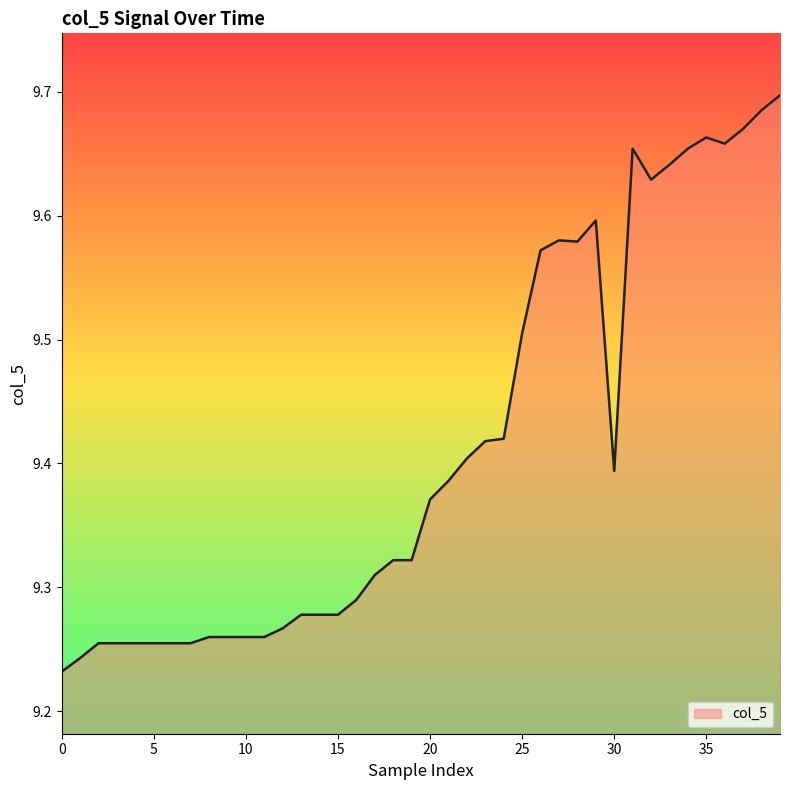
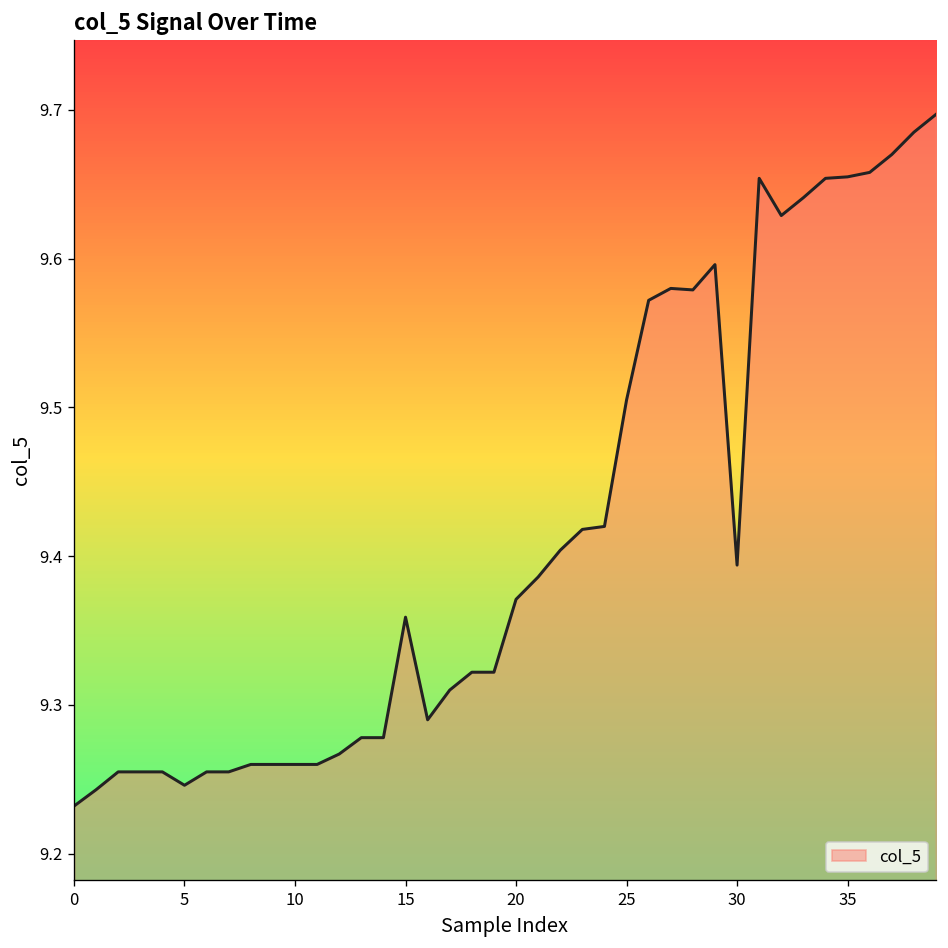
  {
    "0": 9.232,
-   "5": 9.255,
+   "5": 9.246,
    "10": 9.260,
-   "15": 9.278,
+   "15": 9.359,
    "20": 9.371,
    "25": 9.505,
    "30": 9.394,
-   "35": 9.663
+   "35": 9.655
  }
